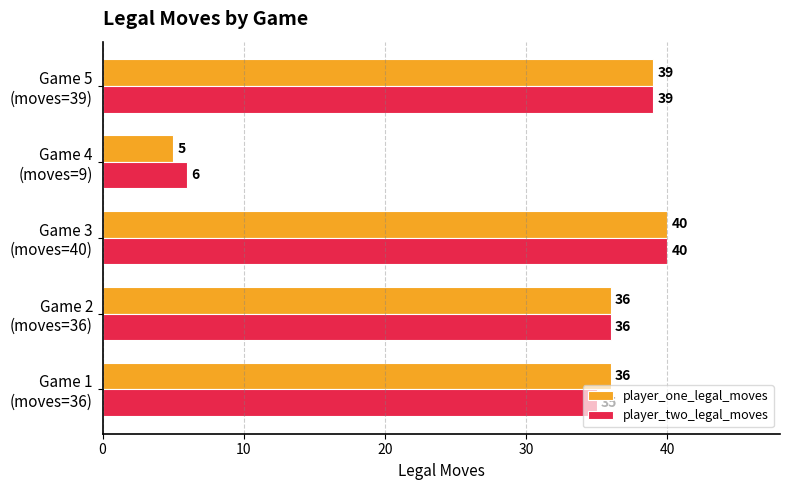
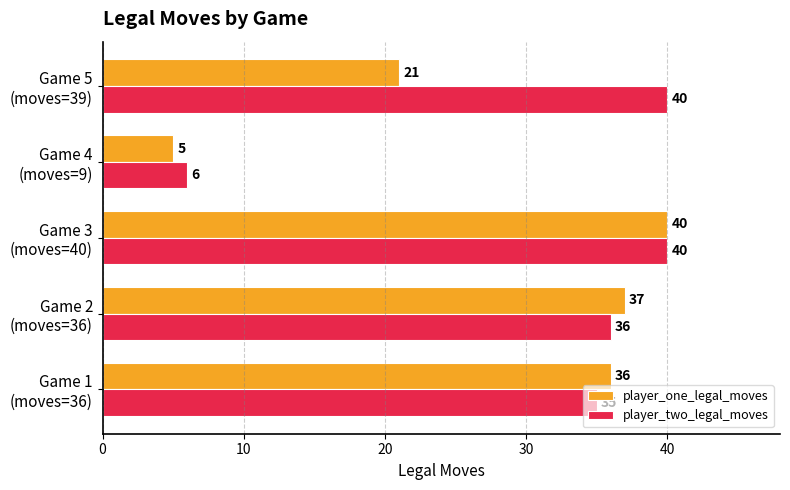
  {
    "player_one_legal_moves": {
-     "Game 5 (moves=39)": 39,
+     "Game 5 (moves=39)": 21,
      "Game 4 (moves=9)": 5,
      "Game 3 (moves=40)": 40,
-     "Game 2 (moves=36)": 36,
+     "Game 2 (moves=36)": 37,
      "Game 1 (moves=36)": 36
    },
    "player_two_legal_moves": {
-     "Game 5 (moves=39)": 39,
+     "Game 5 (moves=39)": 40,
      "Game 4 (moves=9)": 6,
      "Game 3 (moves=40)": 40,
      "Game 2 (moves=36)": 36
    }
  }
